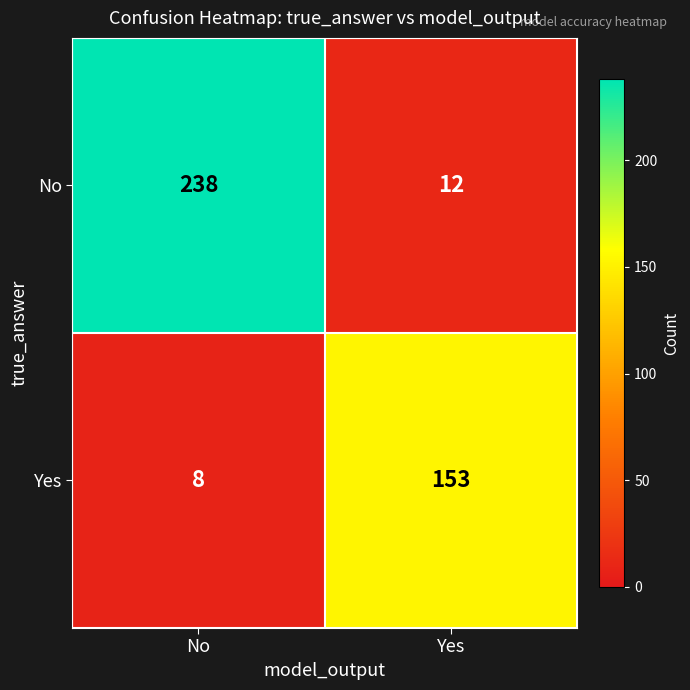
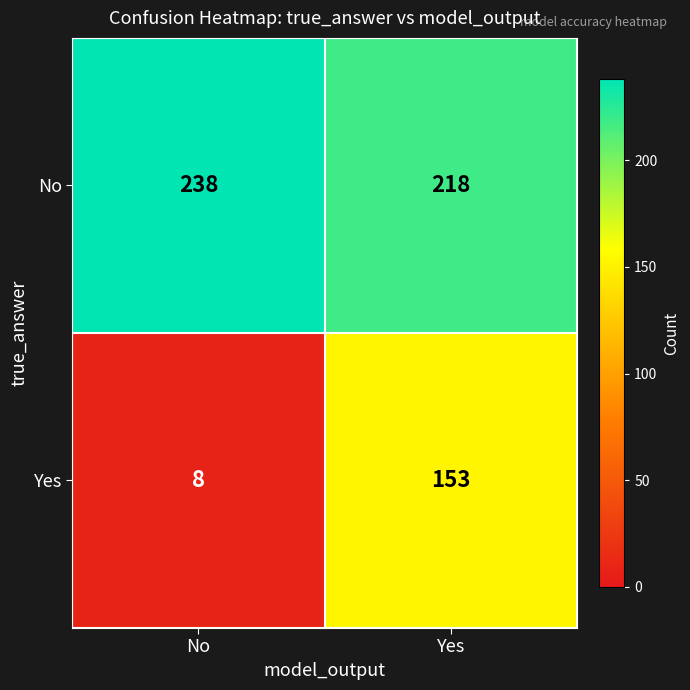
  {
    "No": {
      "No": 238,
-     "Yes": 12
+     "Yes": 218
    },
    "Yes": {
      "No": 8,
      "Yes": 153
    }
  }
